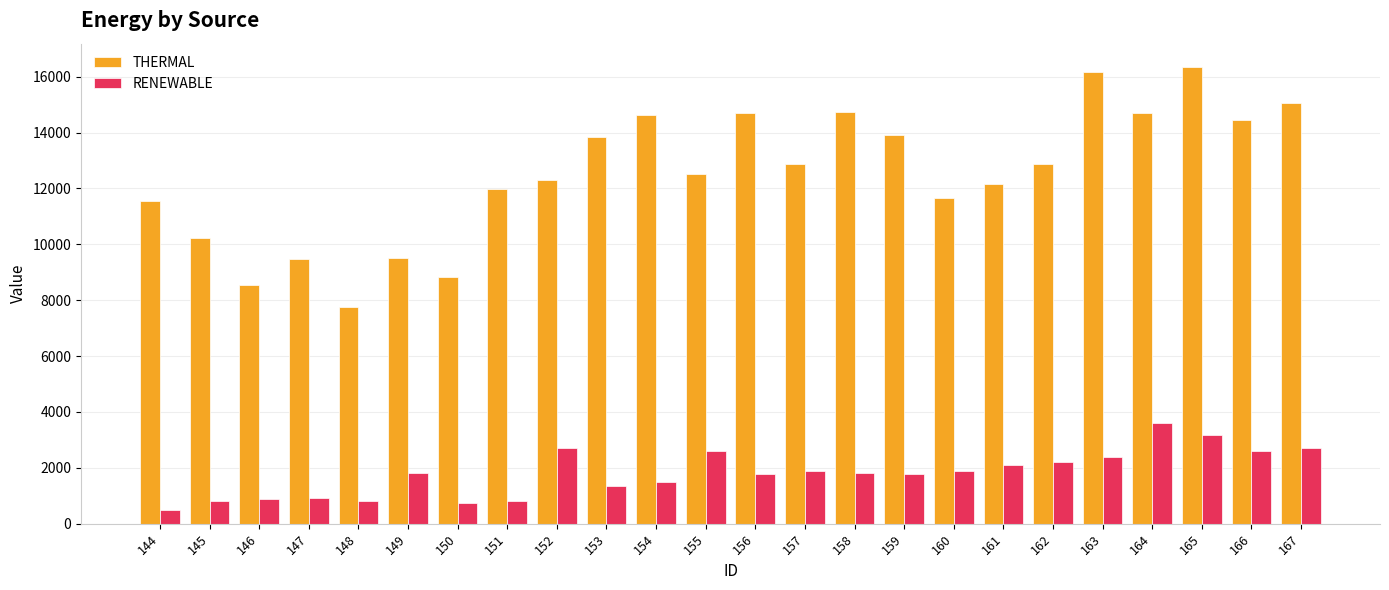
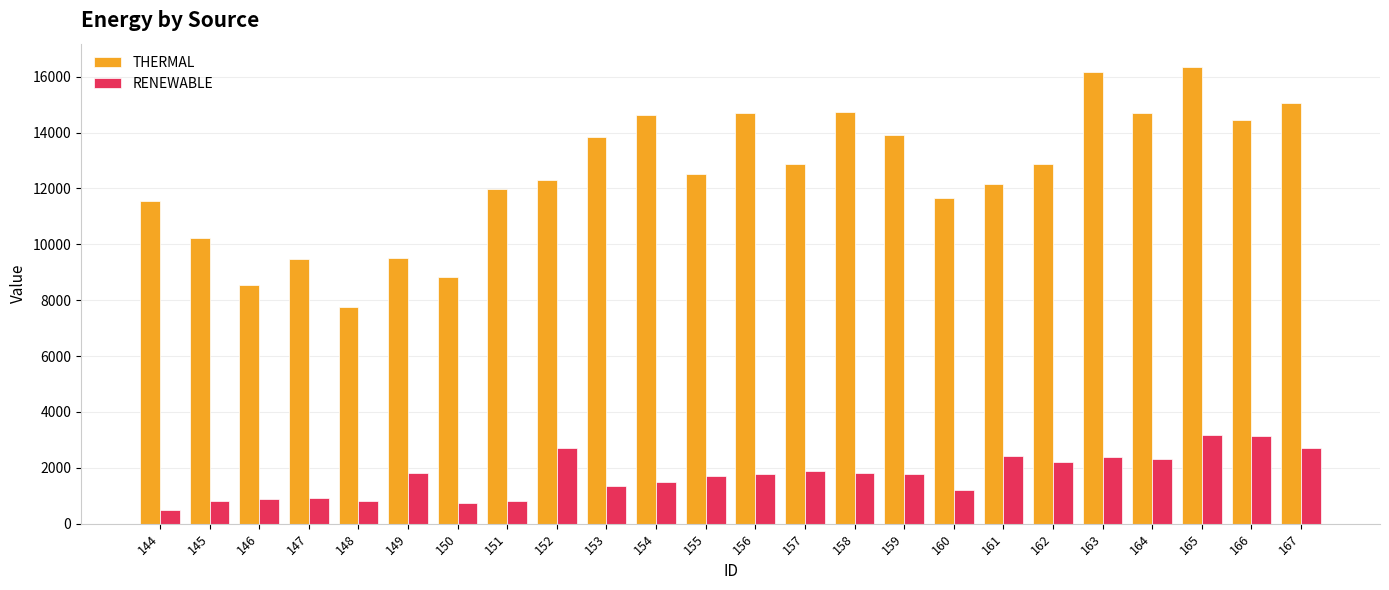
  {
    "THERMAL": {
      "144": 11500,
      "145": 10200,
      "146": 8500,
      "147": 9500,
      "148": 7800,
      "149": 9500,
      "150": 8800,
      "151": 12000,
      "152": 12300,
      "153": 13900,
      "154": 14600,
      "155": 12500,
      "156": 14700,
      "157": 12900,
      "158": 14700,
      "159": 13900,
      "160": 11700,
      "161": 12200,
      "162": 12900,
      "163": 16200,
      "164": 14700,
      "165": 16400,
      "166": 14500,
      "167": 15000
    },
    "RENEWABLE": {
      "144": 500,
      "145": 800,
      "146": 900,
      "147": 900,
      "148": 800,
      "149": 1800,
      "150": 700,
      "151": 800,
      "152": 2700,
      "153": 1300,
      "154": 1500,
-     "155": 2600,
+     "155": 1700,
      "156": 1800,
      "157": 1900,
      "158": 1800,
      "159": 1800,
-     "160": 1900,
-     "161": 2100,
+     "160": 1200,
+     "161": 2400,
      "162": 2200,
      "163": 2400,
-     "164": 3600,
+     "164": 2300,
      "165": 3200,
-     "166": 2600,
+     "166": 3100,
      "167": 2700
    }
  }
